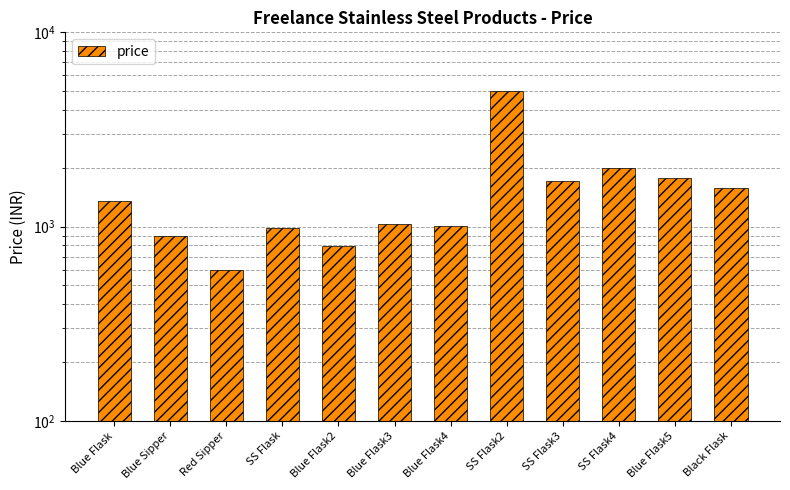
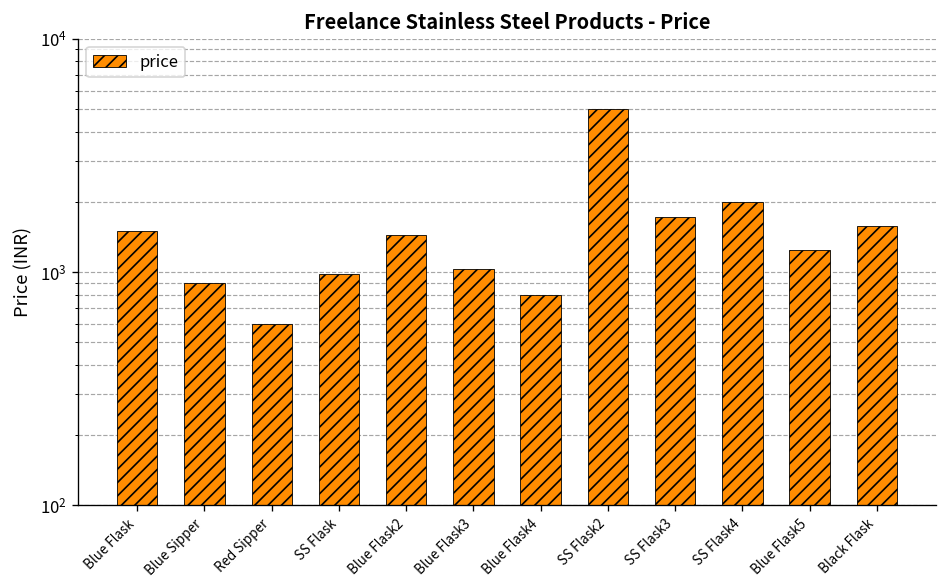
  {
-   "Blue Flask": 1400,
+   "Blue Flask": 1500,
    "Blue Sipper": 900,
    "Red Sipper": 600,
    "SS Flask": 1000,
-   "Blue Flask2": 800,
+   "Blue Flask2": 1400,
    "Blue Flask3": 1000,
-   "Blue Flask4": 1000,
+   "Blue Flask4": 800,
    "SS Flask2": 5000,
    "SS Flask3": 1700,
    "SS Flask4": 2000,
-   "Blue Flask5": 1800,
+   "Blue Flask5": 1200,
    "Black Flask": 1600
  }
